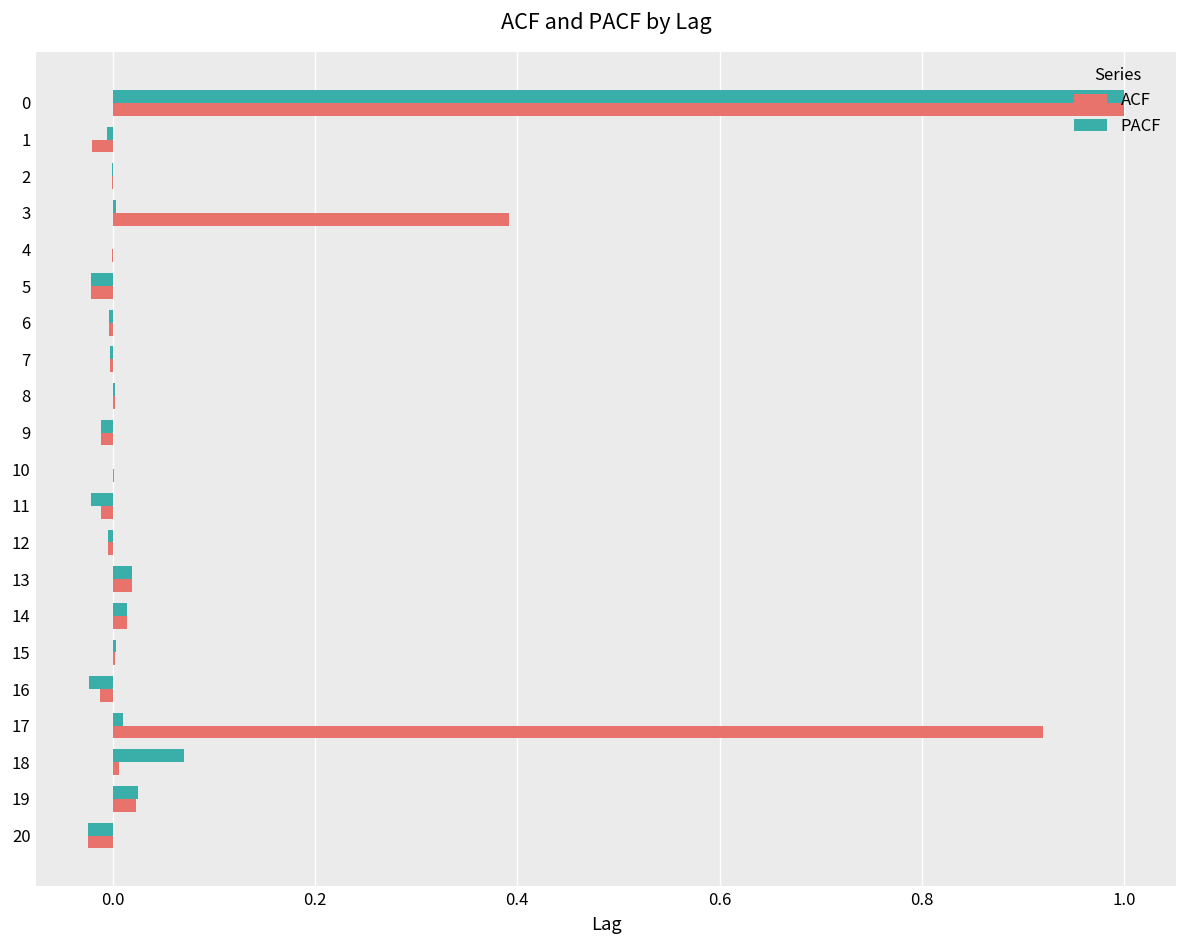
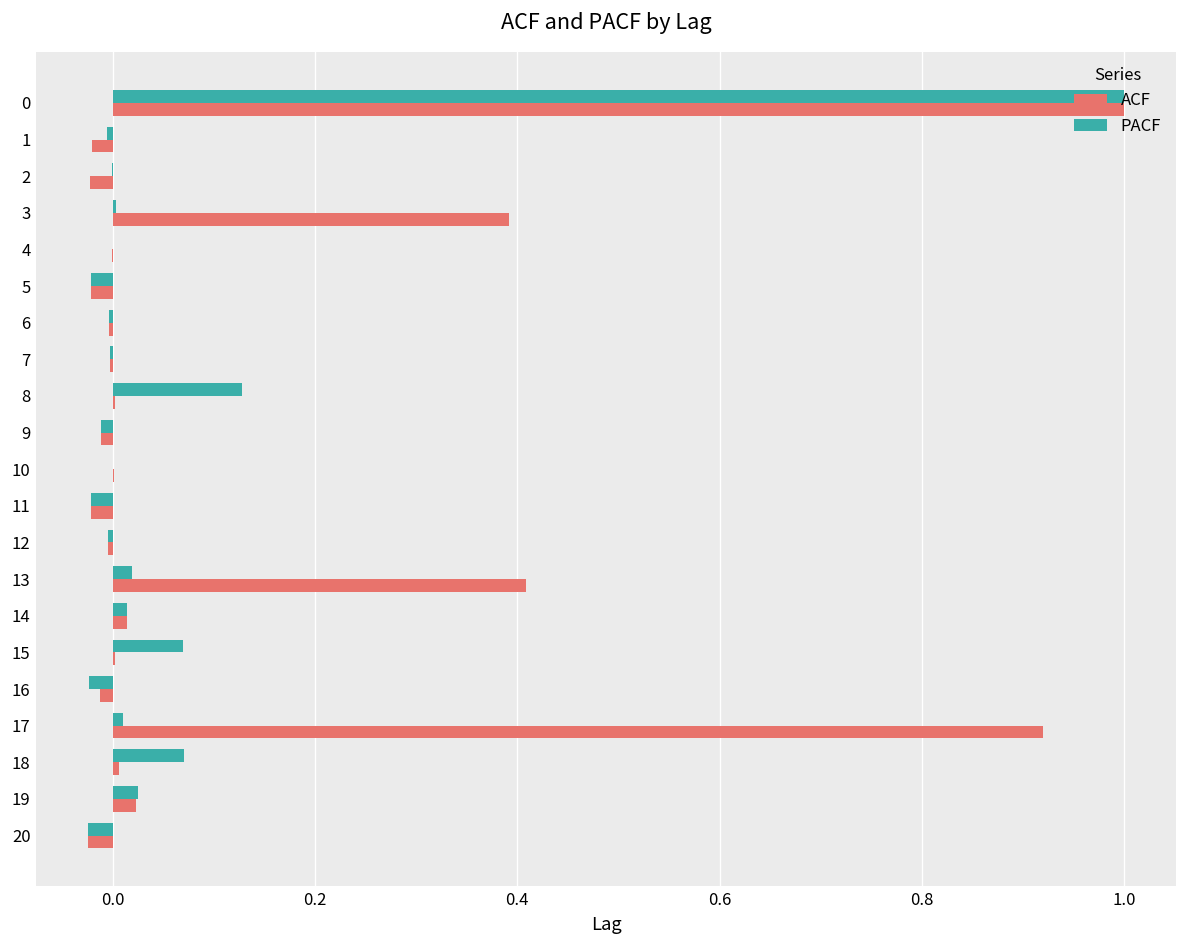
  {
    "ACF": {
      "0": 1.00,
      "1": -0.02,
-     "2": 0.00,
+     "2": -0.02,
      "3": 0.39,
      "5": -0.02,
      "6": 0.00,
      "9": -0.01,
-     "11": -0.01,
+     "11": -0.02,
      "12": 0.00,
-     "13": 0.02,
+     "13": 0.41,
      "14": 0.01,
      "16": -0.01,
      "17": 0.92,
      "18": 0.01,
      "19": 0.02,
      "20": -0.02
    },
    "PACF": {
      "0": 1.00,
      "1": -0.01,
      "3": 0.00,
      "5": -0.02,
      "6": 0.00,
-     "8": 0.00,
+     "8": 0.13,
      "9": -0.01,
      "11": -0.02,
      "12": 0.00,
      "13": 0.02,
      "14": 0.01,
-     "15": 0.00,
+     "15": 0.07,
      "16": -0.02,
      "17": 0.01,
      "18": 0.07,
      "19": 0.02,
      "20": -0.02
    }
  }
